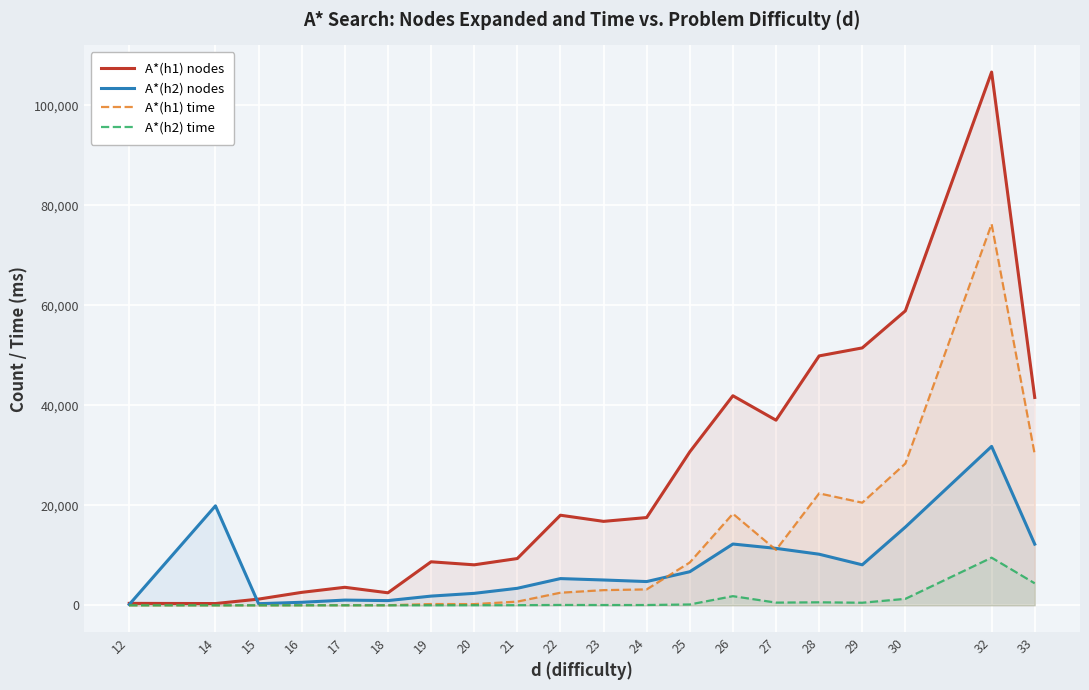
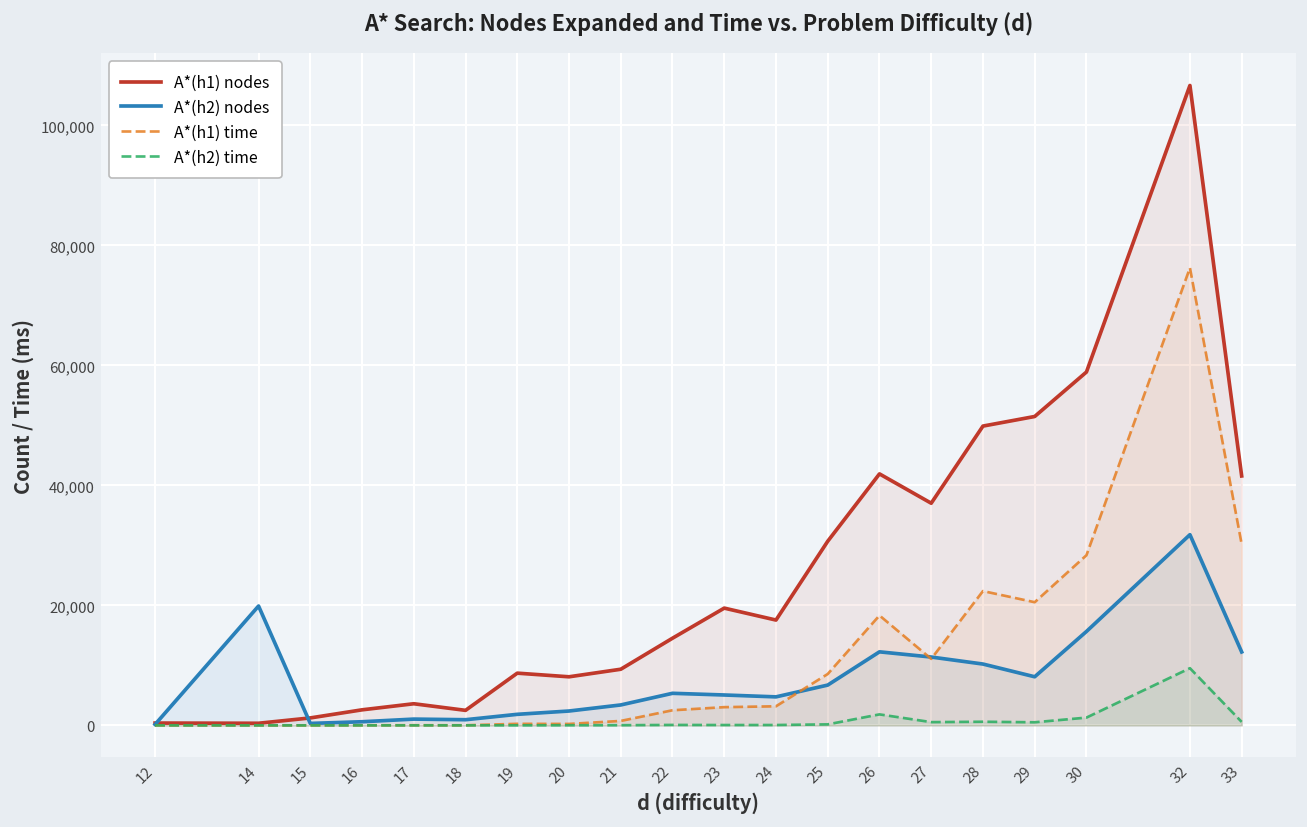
  {
    "A*(h1) nodes": {
      "15": "1,000",
      "16": "3,000",
      "17": "4,000",
      "18": "3,000",
      "19": "9,000",
      "20": "8,000",
      "21": "9,000",
-     "22": "18,000",
-     "23": "17,000",
+     "22": "15,000",
+     "23": "20,000",
      "24": "18,000",
      "25": "31,000",
      "26": "42,000",
      "27": "37,000",
      "28": "50,000",
      "29": "51,000",
      "30": "59,000",
      "32": "107,000",
      "33": "42,000"
    },
    "A*(h2) nodes": {
      "14": "20,000",
      "16": "1,000",
      "17": "1,000",
      "18": "1,000",
      "19": "2,000",
      "20": "2,000",
      "21": "3,000",
      "22": "5,000",
      "23": "5,000",
      "24": "5,000",
      "25": "7,000",
      "26": "12,000",
      "28": "10,000",
      "29": "8,000",
      "30": "16,000",
      "32": "32,000",
      "33": "12,000"
    },
    "A*(h1) time": {
      "21": "1,000",
      "22": "3,000",
      "23": "3,000",
      "24": "3,000",
      "25": "9,000",
      "26": "18,000",
      "28": "22,000",
      "29": "21,000",
      "30": "28,000",
      "32": "76,000",
      "33": "30,000"
    },
    "A*(h2) time": {
      "21": "0",
      "22": "0",
      "23": "0",
      "24": "0",
      "25": "0",
      "26": "2,000",
      "27": "1,000",
      "28": "1,000",
      "29": "1,000",
      "30": "1,000",
      "32": "10,000",
-     "33": "4,000"
+     "33": "1,000"
    }
  }
